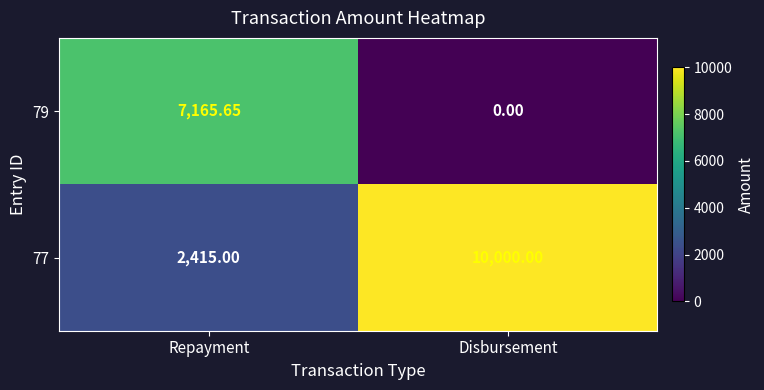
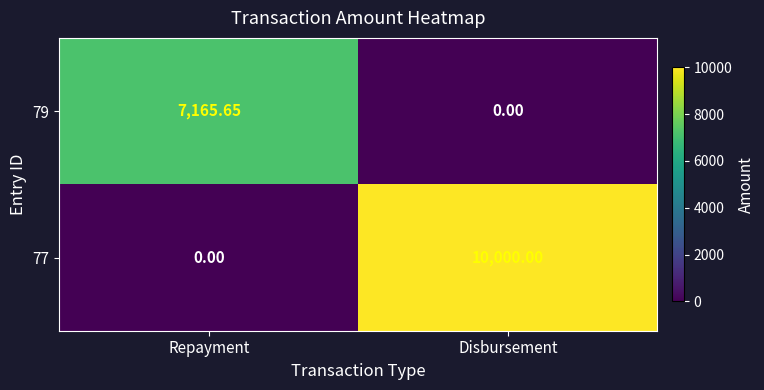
  {
    "79": {
      "Repayment": "7,165.65",
      "Disbursement": "0.00"
    },
    "77": {
-     "Repayment": "2,415.00"
+     "Repayment": "0.00"
    }
  }
